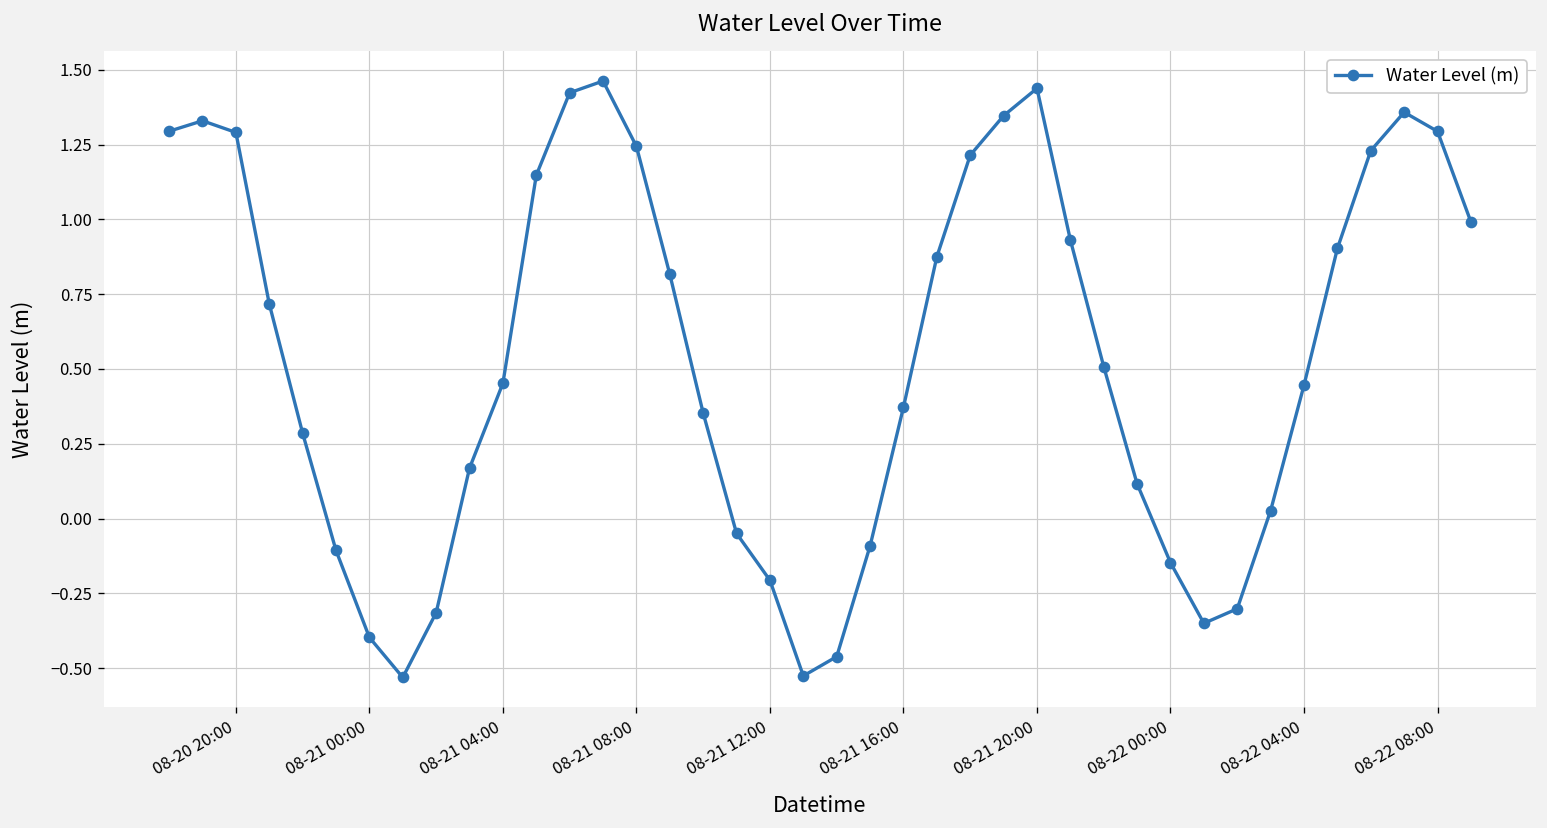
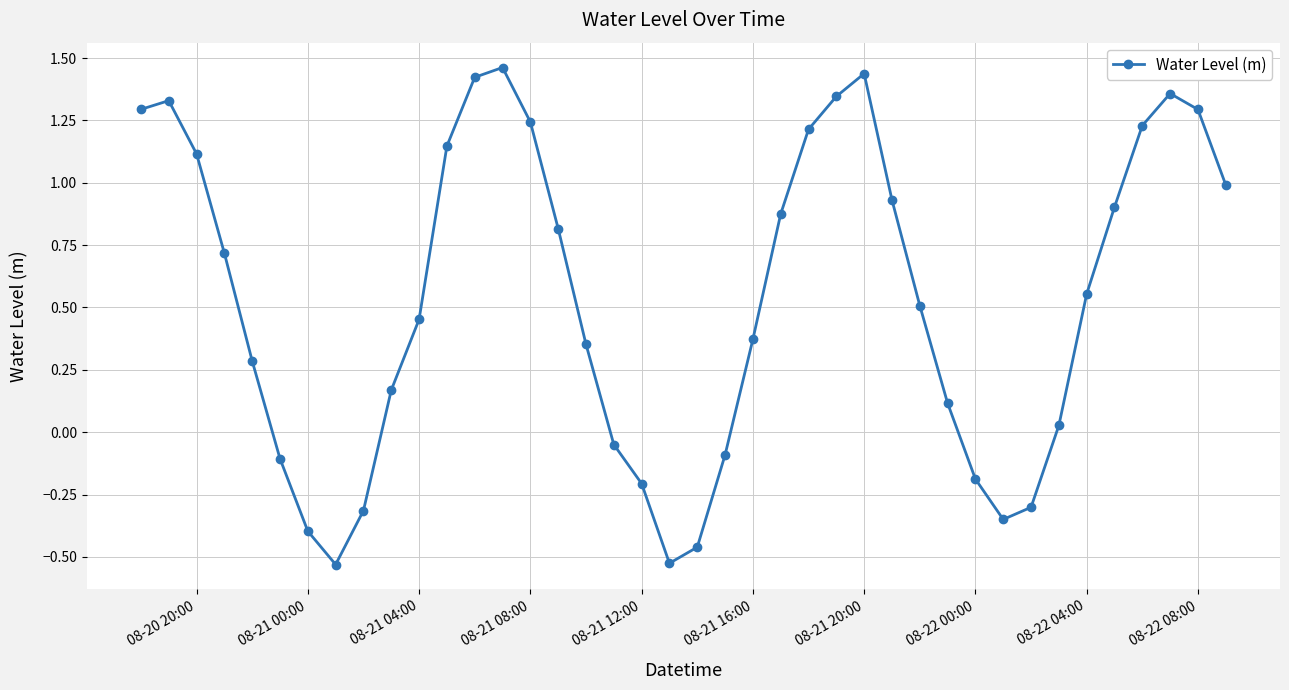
  {
-   "08-20 20:00": 1.29,
+   "08-20 20:00": 1.12,
    "08-21 00:00": -0.40,
    "08-21 04:00": 0.45,
    "08-21 08:00": 1.24,
    "08-21 12:00": -0.21,
    "08-21 16:00": 0.37,
    "08-21 20:00": 1.44,
-   "08-22 00:00": -0.15,
-   "08-22 04:00": 0.45,
+   "08-22 00:00": -0.19,
+   "08-22 04:00": 0.55,
    "08-22 08:00": 1.29
  }
